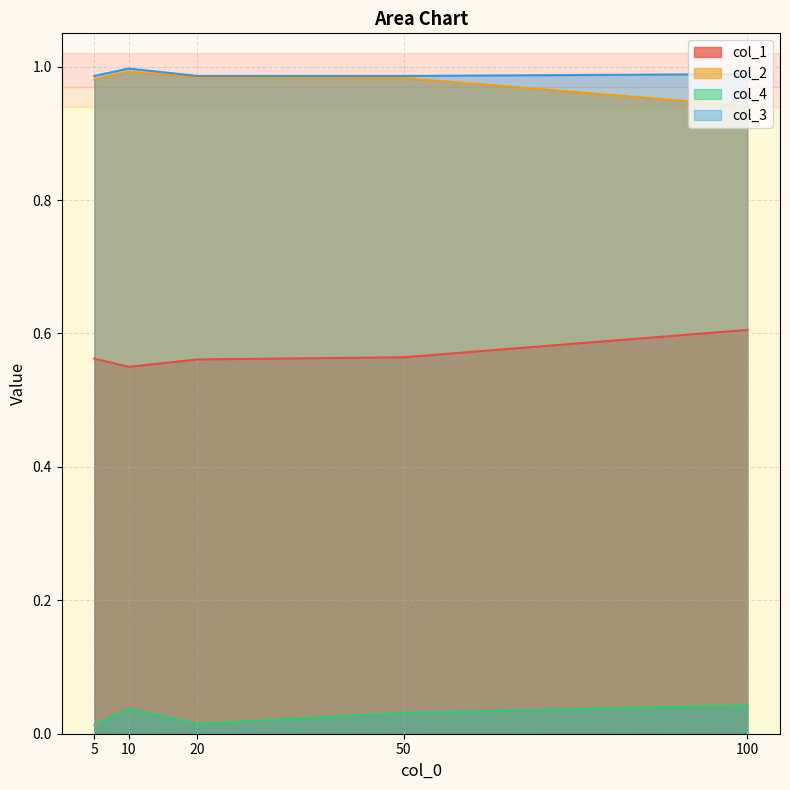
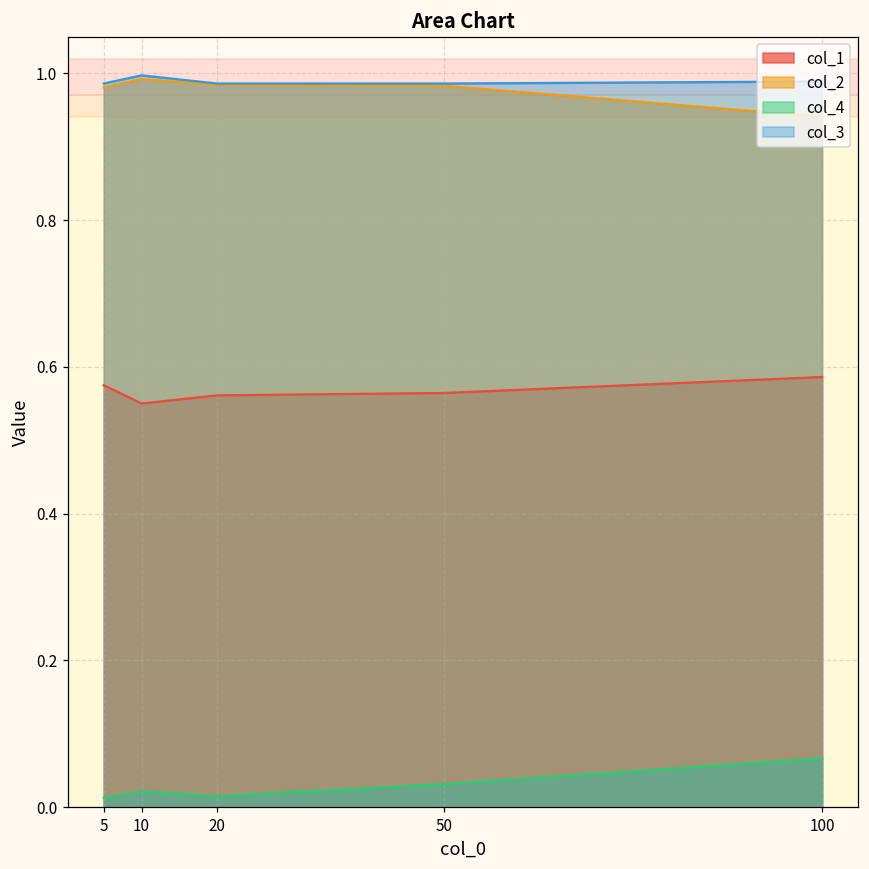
  {
    "col_1": {
-     "5": 0.56,
+     "5": 0.57,
      "10": 0.55,
      "20": 0.56,
      "50": 0.56,
-     "100": 0.61
+     "100": 0.59
    },
    "col_2": {
      "5": 0.98,
      "10": 0.99
    },
    "col_4": {
      "5": 0.01,
-     "10": 0.04,
+     "10": 0.02,
      "20": 0.01,
      "50": 0.03,
-     "100": 0.04
+     "100": 0.07
    },
    "col_3": {
      "5": 0.99,
      "10": 1.00
    }
  }
